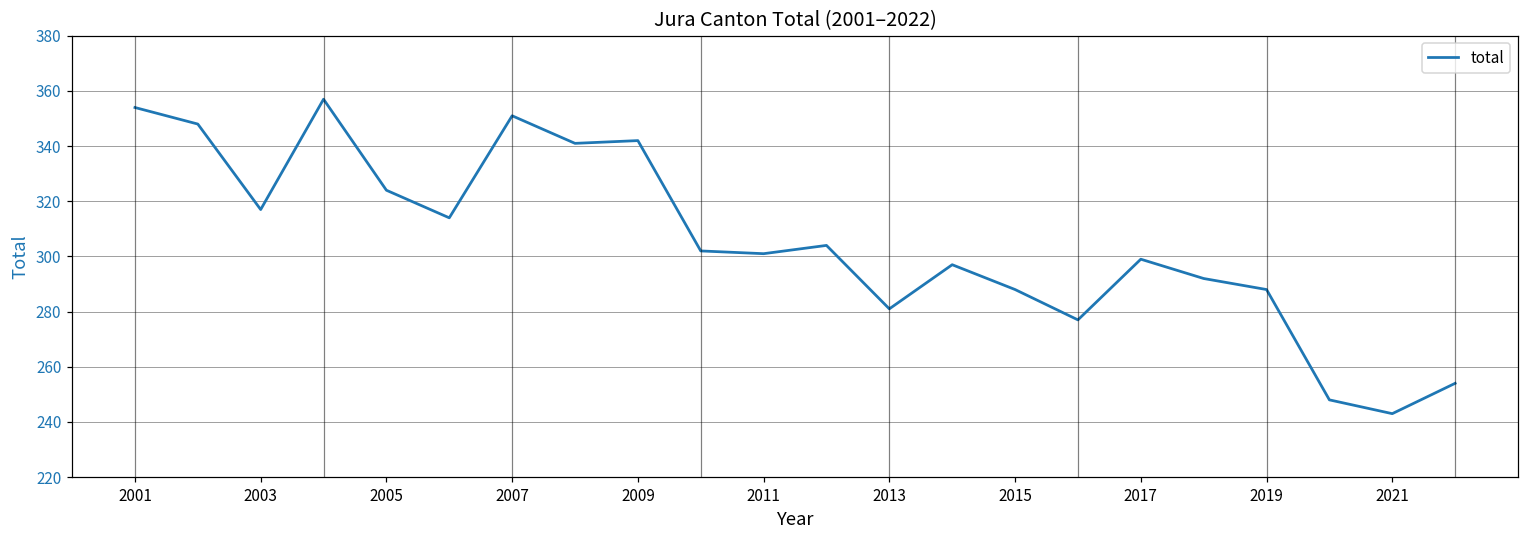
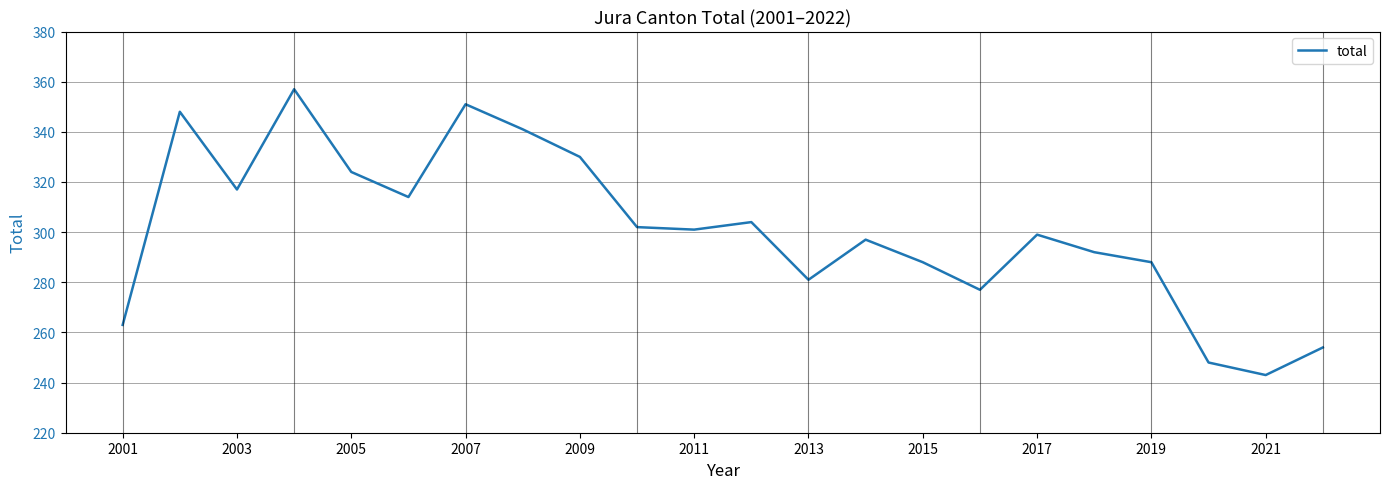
  {
-   "2001": 354,
+   "2001": 263,
    "2003": 317,
    "2005": 324,
    "2007": 351,
-   "2009": 342,
+   "2009": 330,
    "2011": 301,
    "2013": 281,
    "2015": 288,
    "2017": 299,
    "2019": 288,
    "2021": 243
  }
